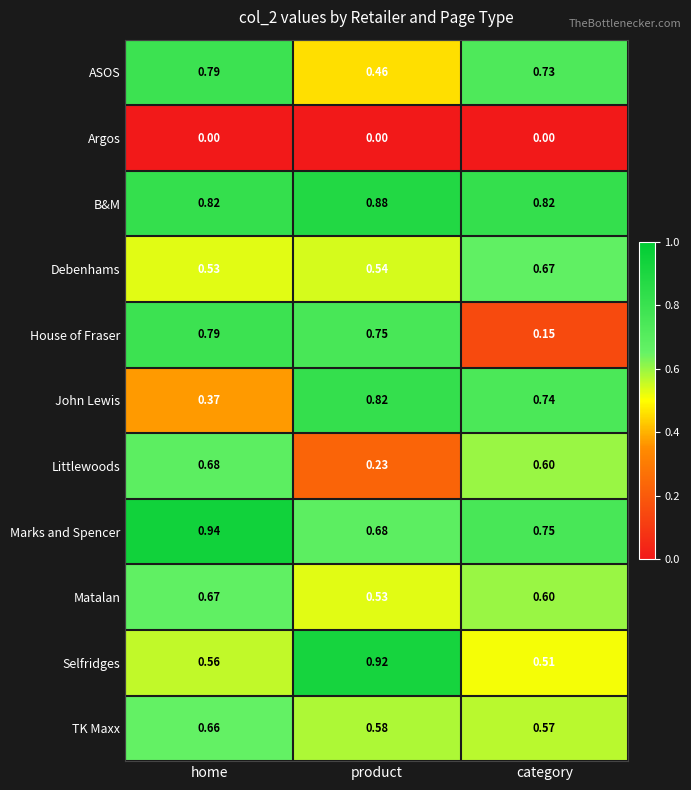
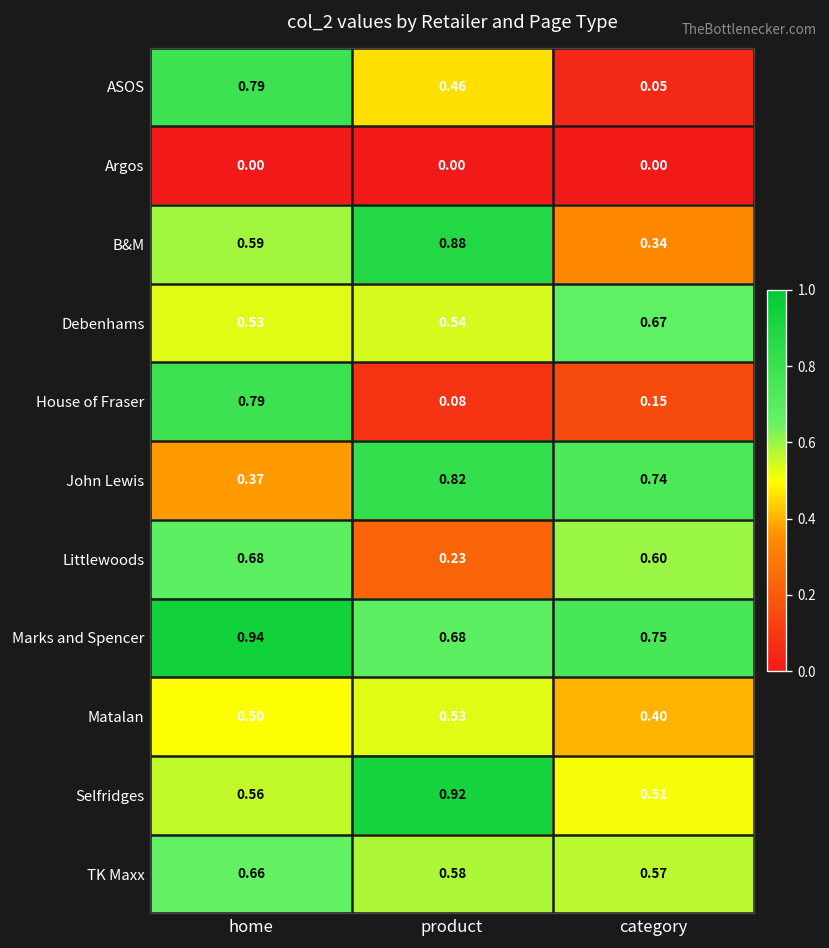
  {
    "ASOS": {
      "home": 0.79,
      "product": 0.46,
-     "category": 0.73
+     "category": 0.05
    },
    "Argos": {
      "home": 0.00,
      "product": 0.00,
      "category": 0.00
    },
    "B&M": {
-     "home": 0.82,
+     "home": 0.59,
      "product": 0.88,
-     "category": 0.82
+     "category": 0.34
    },
    "Debenhams": {
      "home": 0.53,
      "product": 0.54,
      "category": 0.67
    },
    "House of Fraser": {
      "home": 0.79,
-     "product": 0.75,
+     "product": 0.08,
      "category": 0.15
    },
    "John Lewis": {
      "home": 0.37,
      "product": 0.82,
      "category": 0.74
    },
    "Littlewoods": {
      "home": 0.68,
      "product": 0.23,
      "category": 0.60
    },
    "Marks and Spencer": {
      "home": 0.94,
      "product": 0.68,
      "category": 0.75
    },
    "Matalan": {
-     "home": 0.67,
+     "home": 0.50,
      "product": 0.53,
-     "category": 0.60
+     "category": 0.40
    },
    "Selfridges": {
      "home": 0.56,
      "product": 0.92,
      "category": 0.51
    },
    "TK Maxx": {
      "home": 0.66,
      "product": 0.58,
      "category": 0.57
    }
  }
